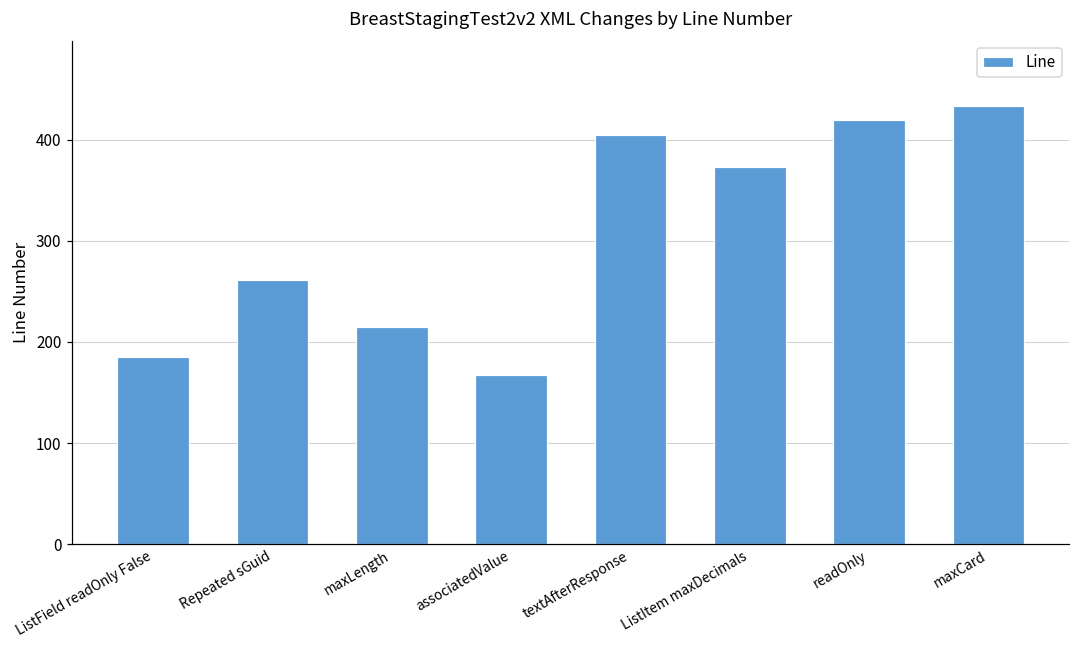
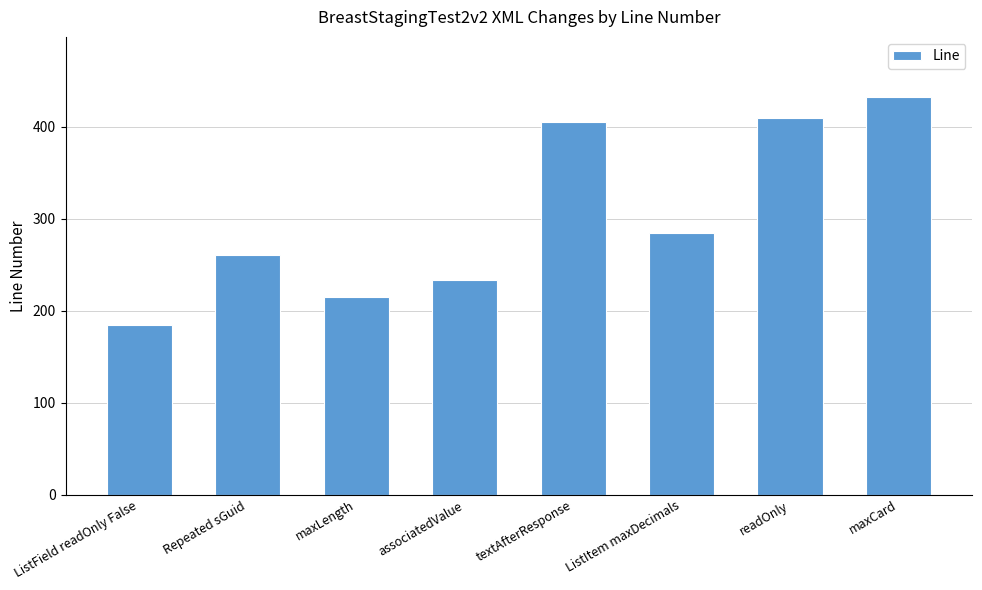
  {
    "ListField readOnly False": 190,
    "Repeated sGuid": 260,
    "maxLength": 220,
-   "associatedValue": 170,
+   "associatedValue": 230,
    "textAfterResponse": 410,
-   "ListItem maxDecimals": 370,
-   "readOnly": 420,
+   "ListItem maxDecimals": 290,
+   "readOnly": 410,
    "maxCard": 430
  }
